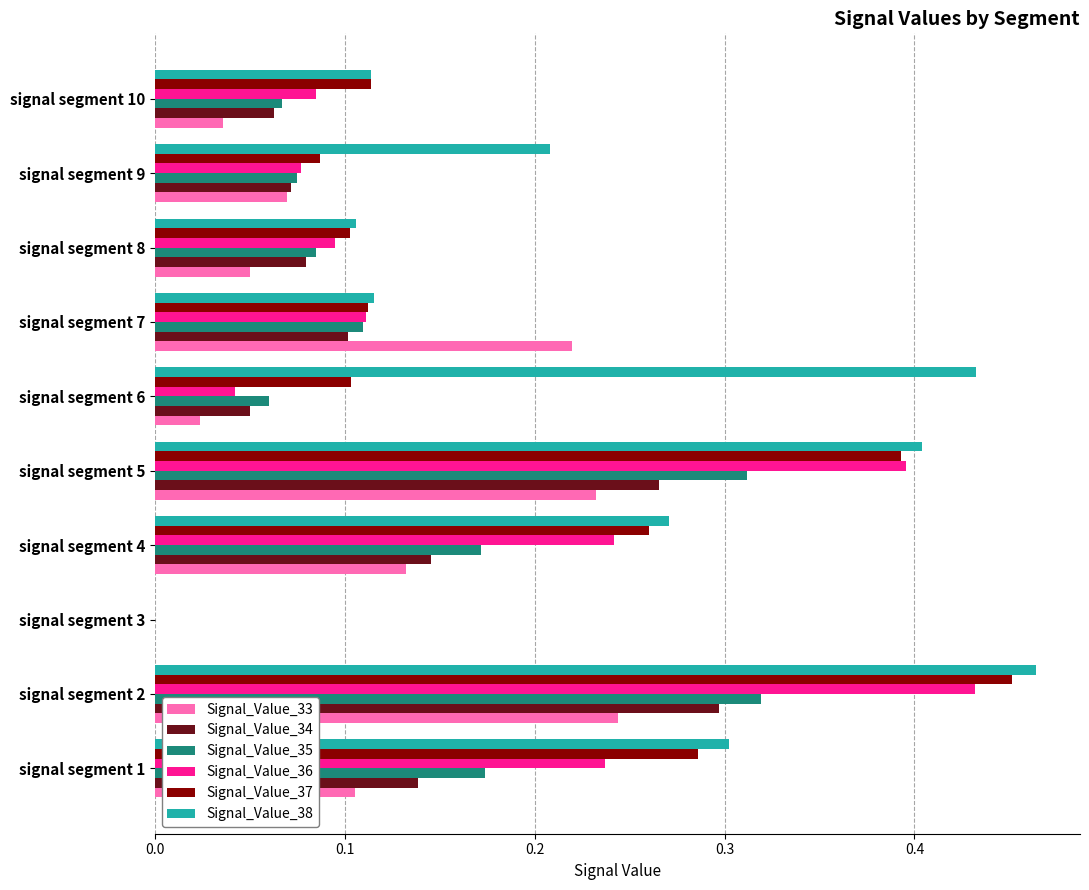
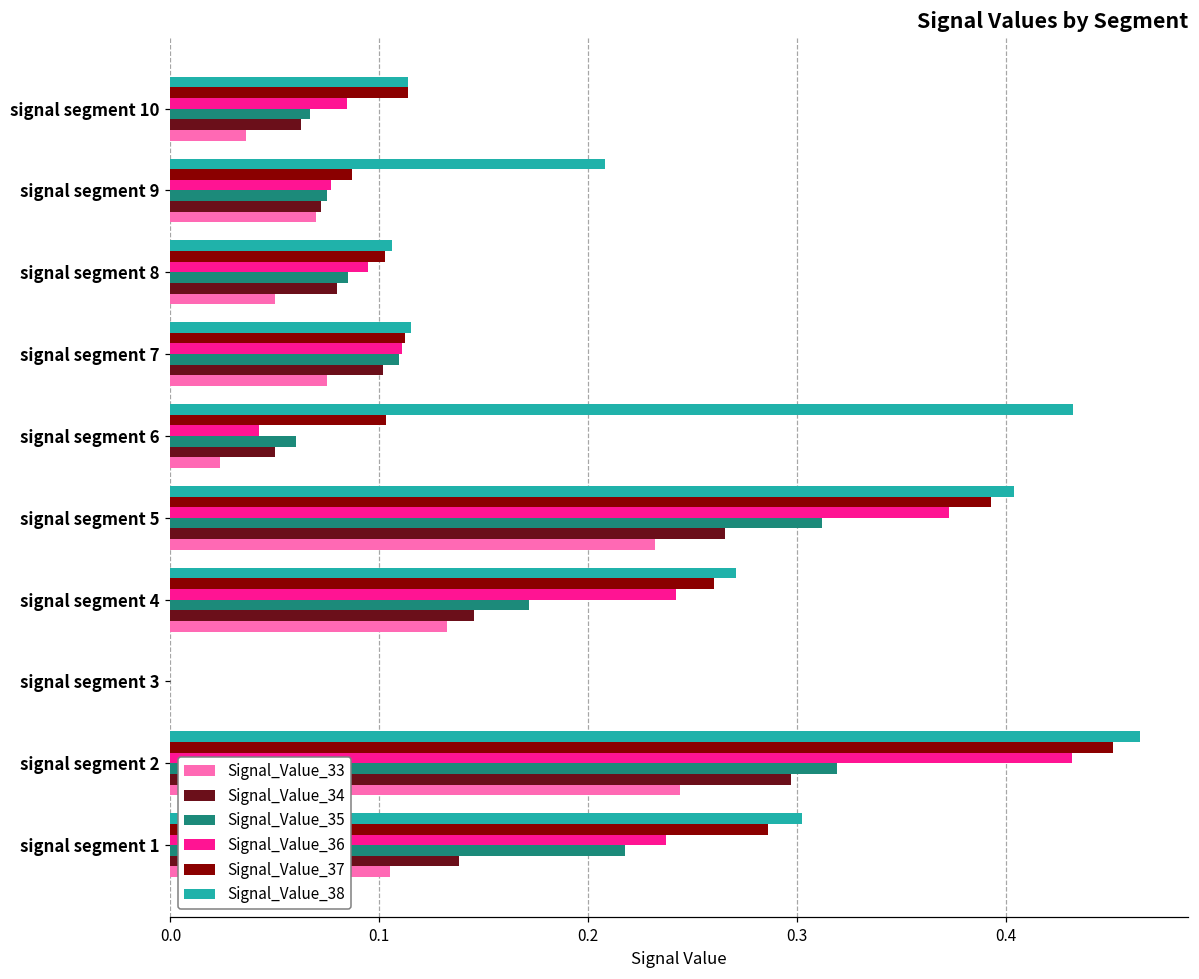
  {
    "Signal_Value_33": {
      "signal segment 10": 0.036,
      "signal segment 9": 0.070,
      "signal segment 8": 0.050,
-     "signal segment 7": 0.220,
+     "signal segment 7": 0.075,
      "signal segment 6": 0.024,
      "signal segment 5": 0.232,
      "signal segment 4": 0.132,
      "signal segment 3": 0.000,
      "signal segment 2": 0.244,
      "signal segment 1": 0.105
    },
    "Signal_Value_35": {
      "signal segment 10": 0.067,
      "signal segment 9": 0.075,
      "signal segment 8": 0.085,
      "signal segment 7": 0.110,
      "signal segment 6": 0.060,
      "signal segment 5": 0.312,
      "signal segment 4": 0.172,
      "signal segment 3": 0.000,
      "signal segment 2": 0.319,
-     "signal segment 1": 0.174
+     "signal segment 1": 0.218
    },
    "Signal_Value_36": {
      "signal segment 10": 0.085,
      "signal segment 9": 0.077,
      "signal segment 8": 0.095,
      "signal segment 7": 0.111,
      "signal segment 6": 0.042,
-     "signal segment 5": 0.396,
+     "signal segment 5": 0.373,
      "signal segment 4": 0.242,
      "signal segment 3": 0.000,
      "signal segment 2": 0.432,
      "signal segment 1": 0.237
    },
    "Signal_Value_38": {
      "signal segment 10": 0.114,
      "signal segment 9": 0.208,
      "signal segment 8": 0.106,
      "signal segment 7": 0.115,
      "signal segment 6": 0.432,
      "signal segment 5": 0.404,
      "signal segment 4": 0.271,
      "signal segment 3": 0.000,
      "signal segment 2": 0.464,
      "signal segment 1": 0.302
    }
  }
